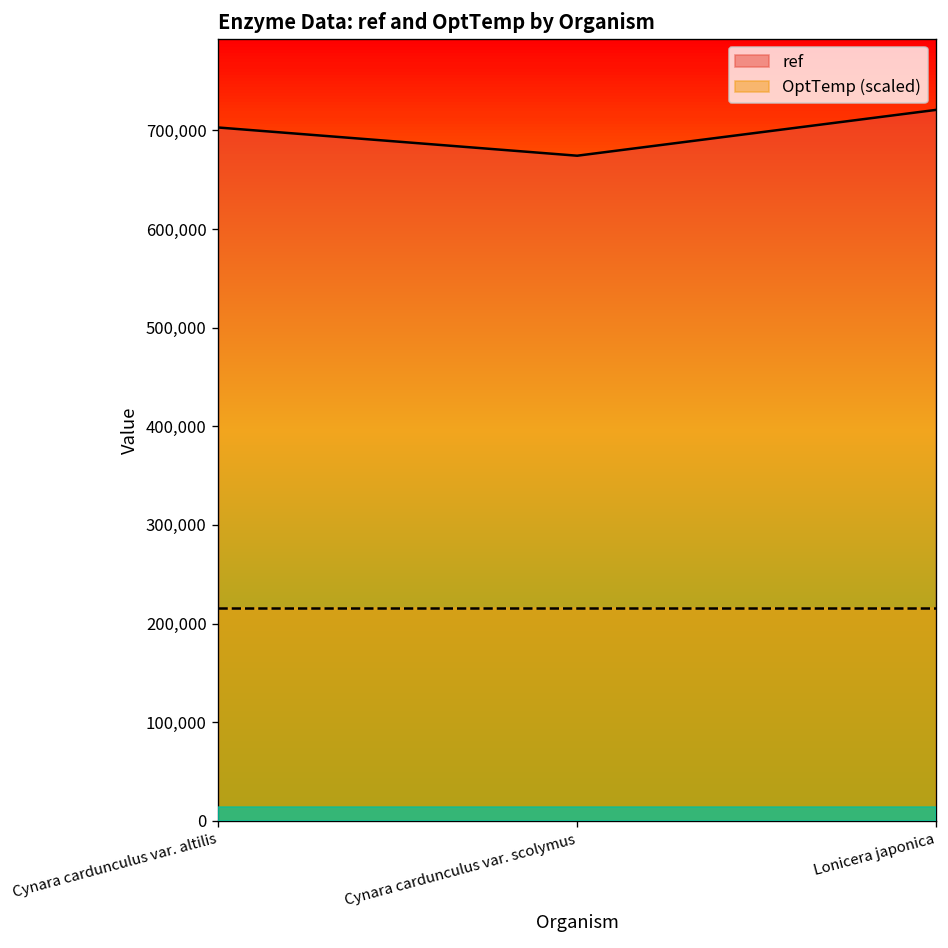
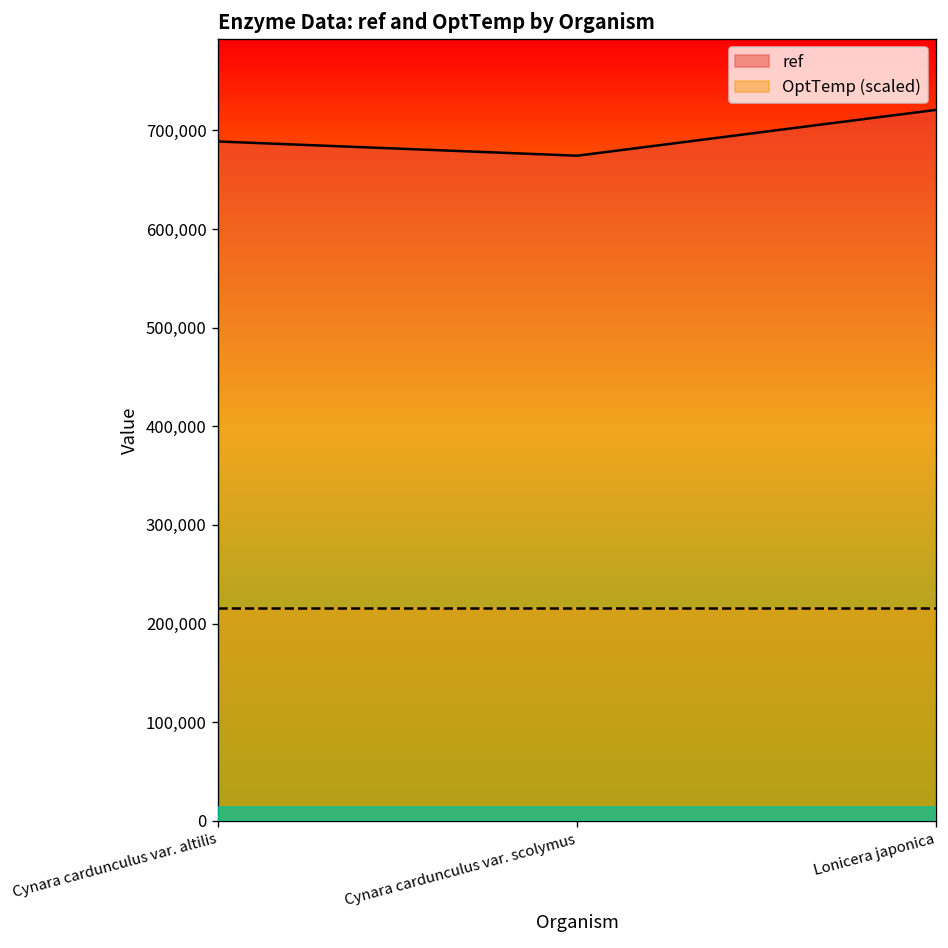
  {
    "ref": {
-     "Cynara cardunculus var. altilis": "700,000",
+     "Cynara cardunculus var. altilis": "690,000",
      "Cynara cardunculus var. scolymus": "670,000",
      "Lonicera japonica": "720,000"
    },
    "OptTemp (scaled)": {
      "Cynara cardunculus var. altilis": "220,000",
      "Cynara cardunculus var. scolymus": "220,000",
      "Lonicera japonica": "220,000"
    }
  }
